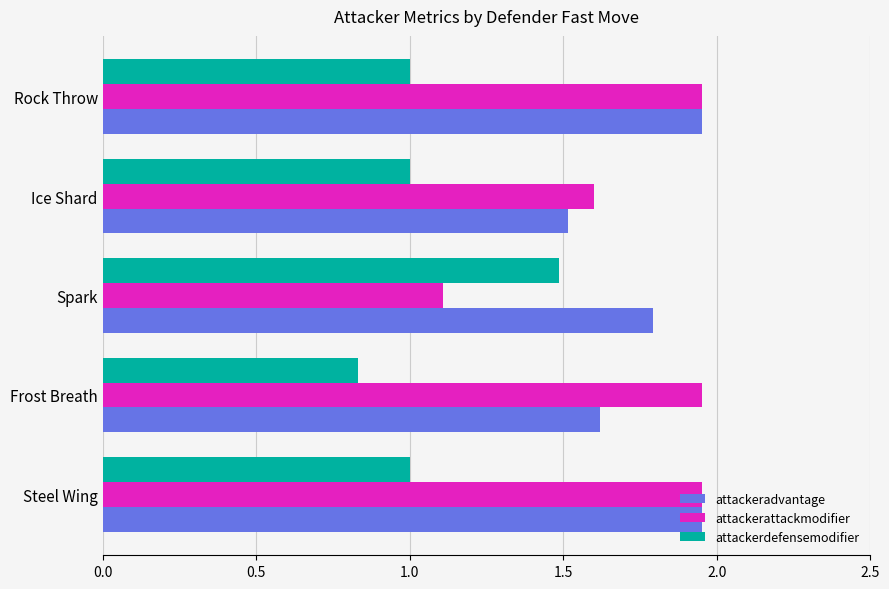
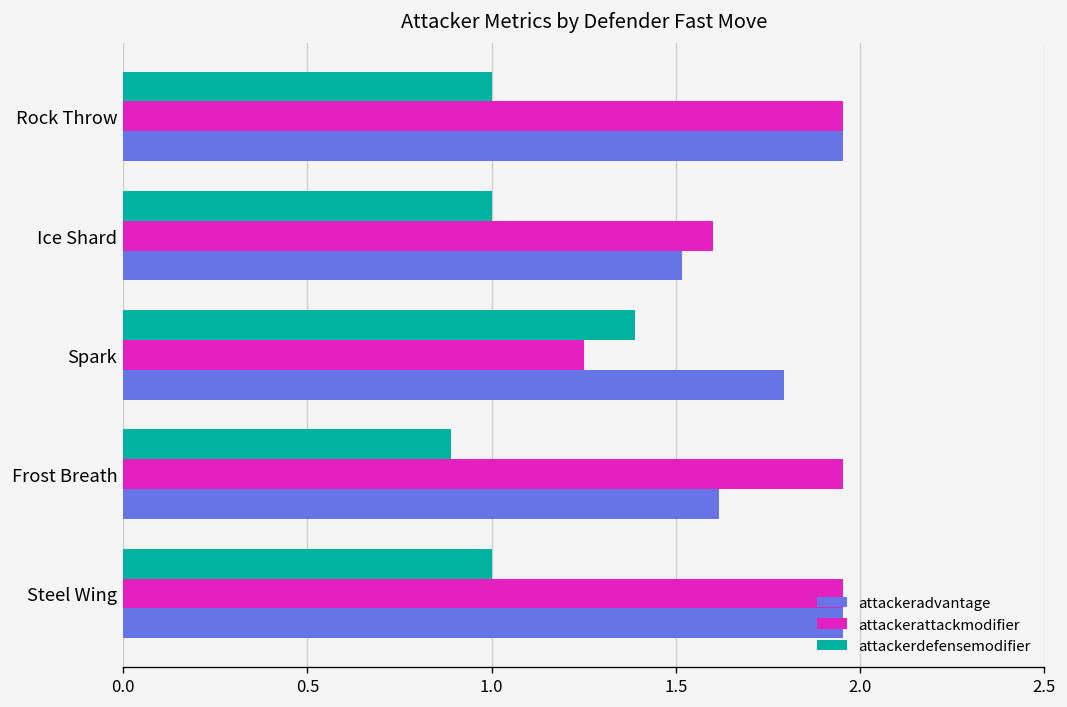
  {
    "attackeradvantage": {
      "Rock Throw": 1.95,
      "Ice Shard": 1.52,
      "Spark": 1.79,
      "Frost Breath": 1.62,
      "Steel Wing": 1.95
    },
    "attackerattackmodifier": {
      "Rock Throw": 1.95,
      "Ice Shard": 1.60,
-     "Spark": 1.11,
+     "Spark": 1.25,
      "Frost Breath": 1.95,
      "Steel Wing": 1.95
    },
    "attackerdefensemodifier": {
      "Rock Throw": 1.00,
      "Ice Shard": 1.00,
-     "Spark": 1.49,
-     "Frost Breath": 0.83,
+     "Spark": 1.39,
+     "Frost Breath": 0.89,
      "Steel Wing": 1.00
    }
  }
